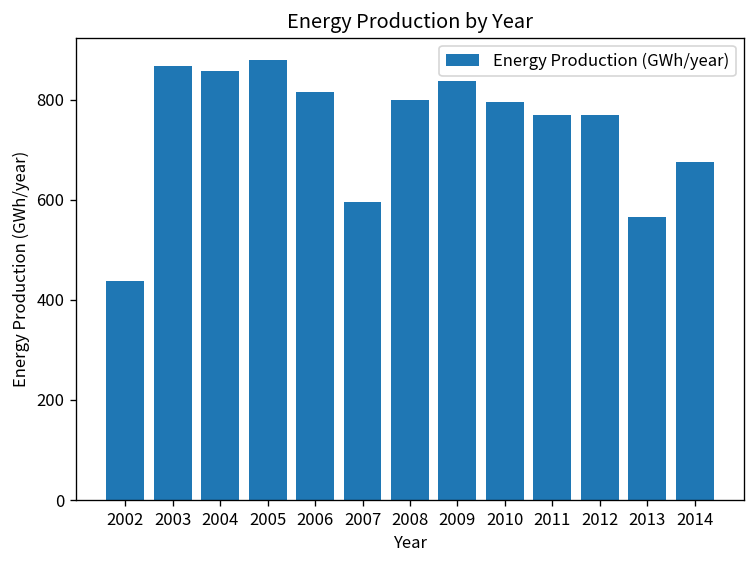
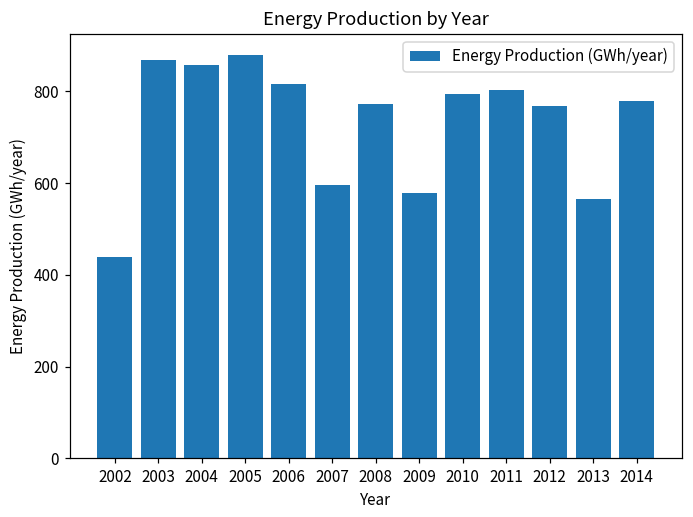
  {
    "2002": 440,
    "2003": 870,
    "2004": 860,
    "2005": 880,
    "2006": 820,
    "2007": 600,
-   "2008": 800,
-   "2009": 840,
+   "2008": 770,
+   "2009": 580,
    "2010": 790,
-   "2011": 770,
+   "2011": 800,
    "2012": 770,
    "2013": 570,
-   "2014": 680
+   "2014": 780
  }
